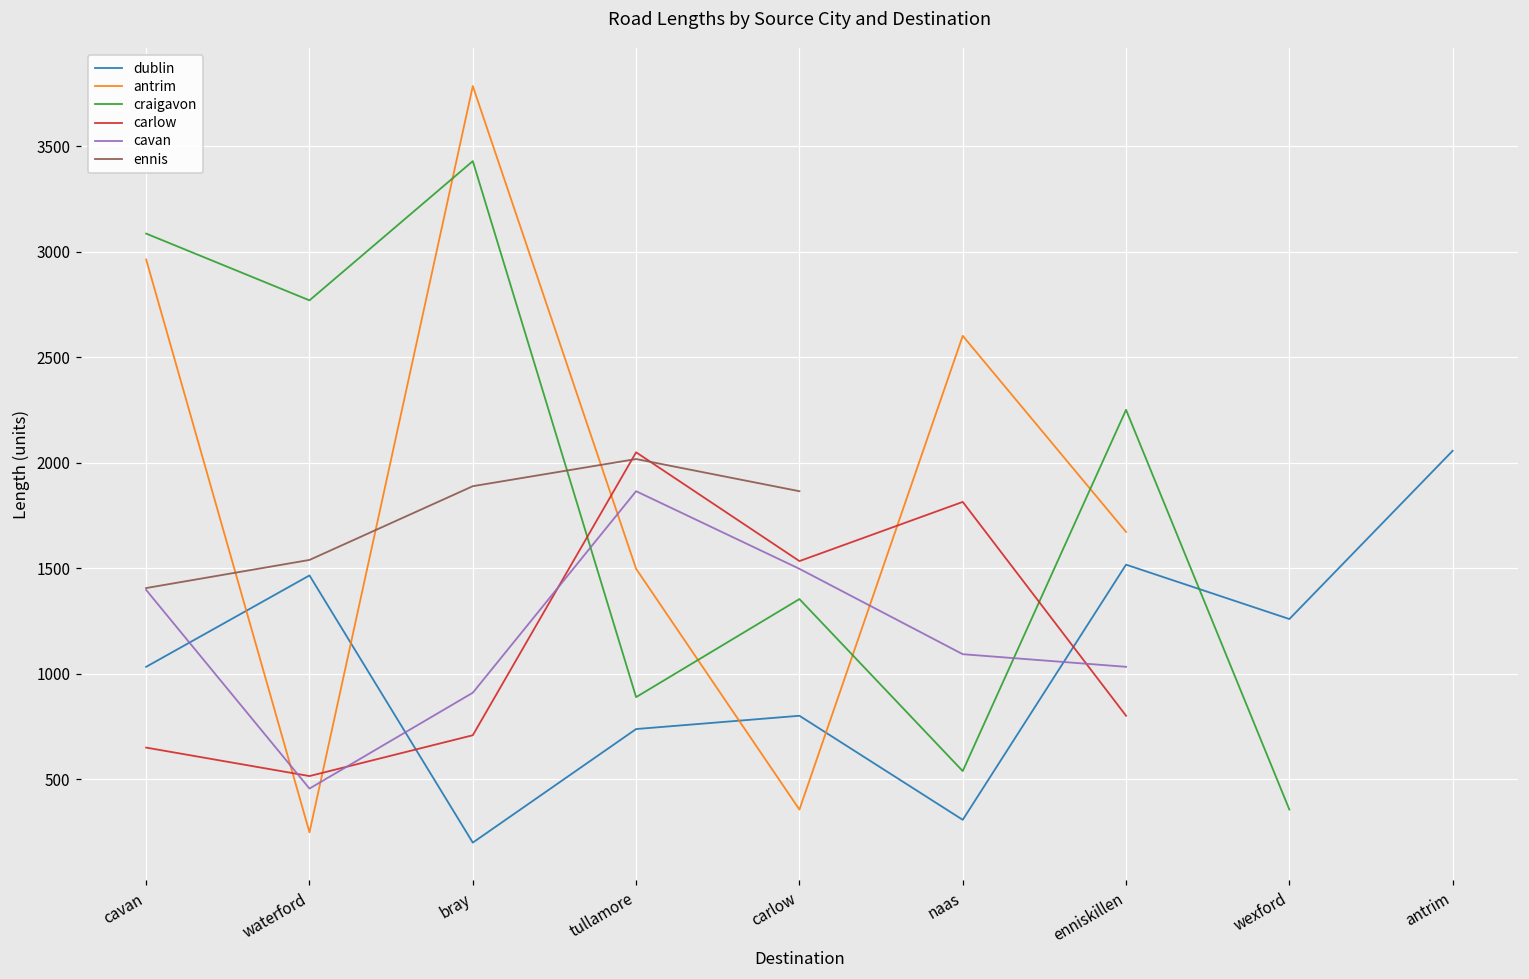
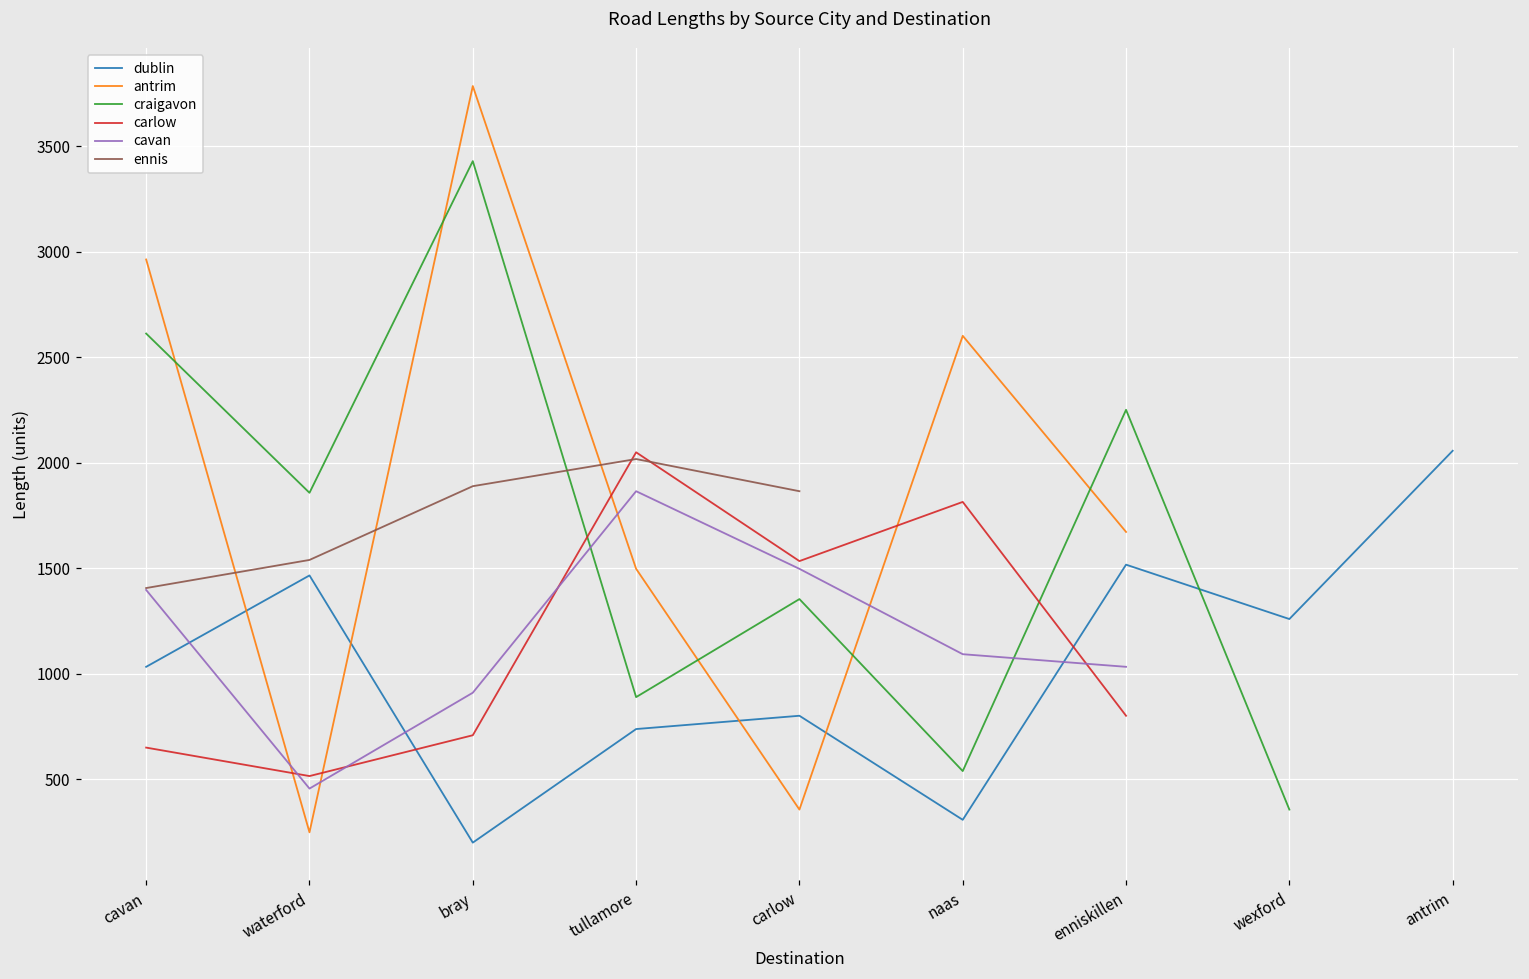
  {
    "dublin": {
      "cavan": 1030,
      "waterford": 1470,
      "bray": 200,
      "tullamore": 740,
      "carlow": 800,
      "naas": 310,
      "enniskillen": 1520,
      "wexford": 1260,
      "antrim": 2060
    },
    "antrim": {
      "cavan": 2960,
      "waterford": 250,
      "bray": 3790,
      "tullamore": 1500,
      "carlow": 360,
      "naas": 2600,
      "enniskillen": 1670
    },
    "craigavon": {
-     "cavan": 3090,
-     "waterford": 2770,
+     "cavan": 2610,
+     "waterford": 1860,
      "bray": 3430,
      "tullamore": 890,
      "carlow": 1350,
      "naas": 540,
      "enniskillen": 2250,
      "wexford": 360
    },
    "carlow": {
      "cavan": 650,
      "waterford": 510,
      "bray": 710,
      "tullamore": 2050,
      "carlow": 1530,
      "naas": 1810,
      "enniskillen": 800
    },
    "cavan": {
      "waterford": 460,
      "bray": 910,
      "tullamore": 1870,
      "carlow": 1500,
      "naas": 1090,
      "enniskillen": 1030
    },
    "ennis": {
      "waterford": 1540,
      "bray": 1890,
      "tullamore": 2020,
      "carlow": 1870
    }
  }
